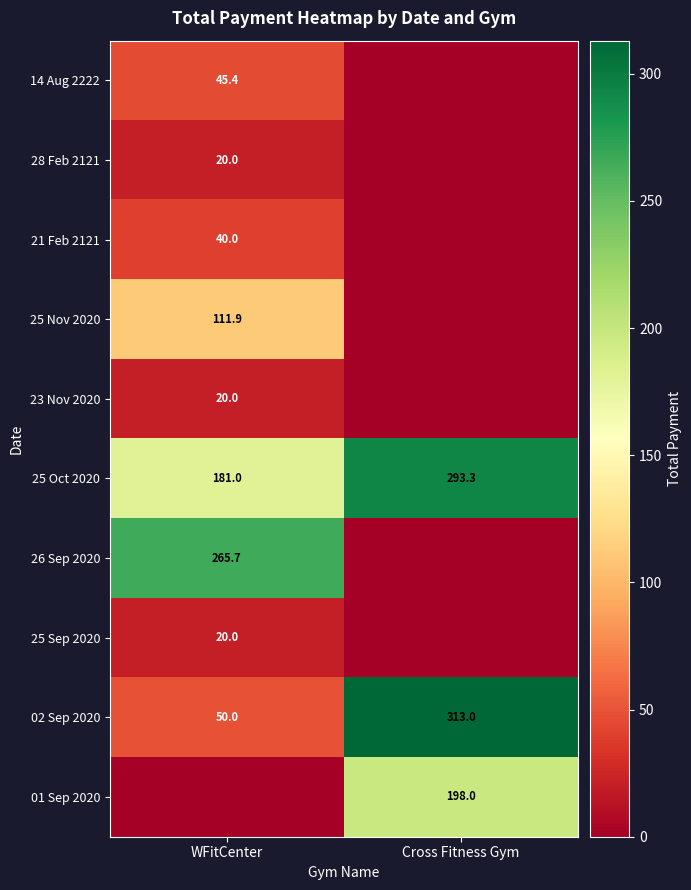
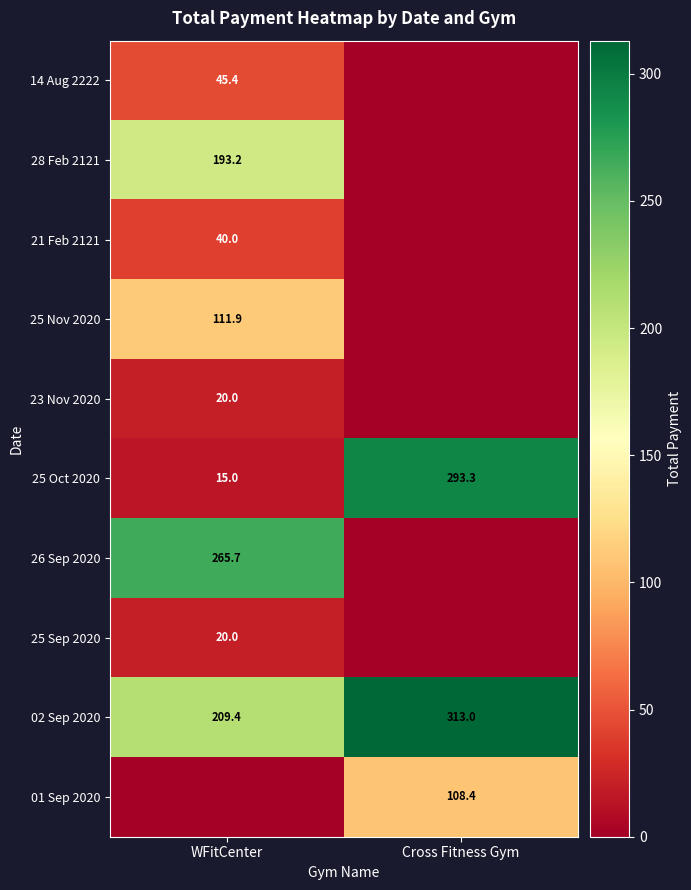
  {
    "14 Aug 2222": {
      "WFitCenter": 45.4
    },
    "28 Feb 2121": {
-     "WFitCenter": 20.0
+     "WFitCenter": 193.2
    },
    "21 Feb 2121": {
      "WFitCenter": 40.0
    },
    "25 Nov 2020": {
      "WFitCenter": 111.9
    },
    "23 Nov 2020": {
      "WFitCenter": 20.0
    },
    "25 Oct 2020": {
-     "WFitCenter": 181.0,
+     "WFitCenter": 15.0,
      "Cross Fitness Gym": 293.3
    },
    "26 Sep 2020": {
      "WFitCenter": 265.7
    },
    "25 Sep 2020": {
      "WFitCenter": 20.0
    },
    "02 Sep 2020": {
-     "WFitCenter": 50.0,
+     "WFitCenter": 209.4,
      "Cross Fitness Gym": 313.0
    },
    "01 Sep 2020": {
-     "Cross Fitness Gym": 198.0
+     "Cross Fitness Gym": 108.4
    }
  }
